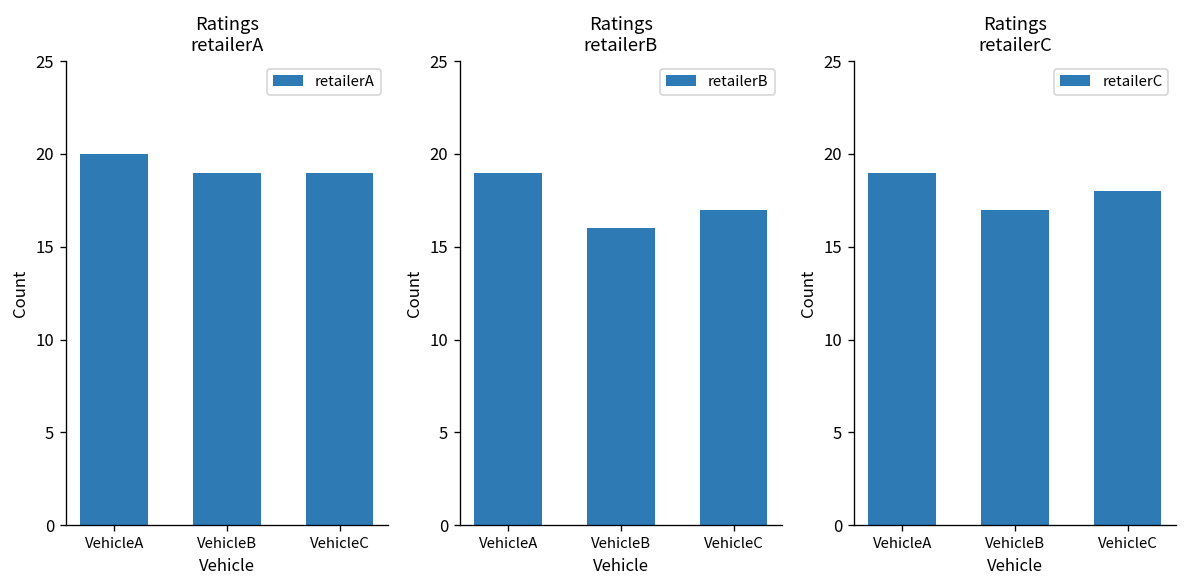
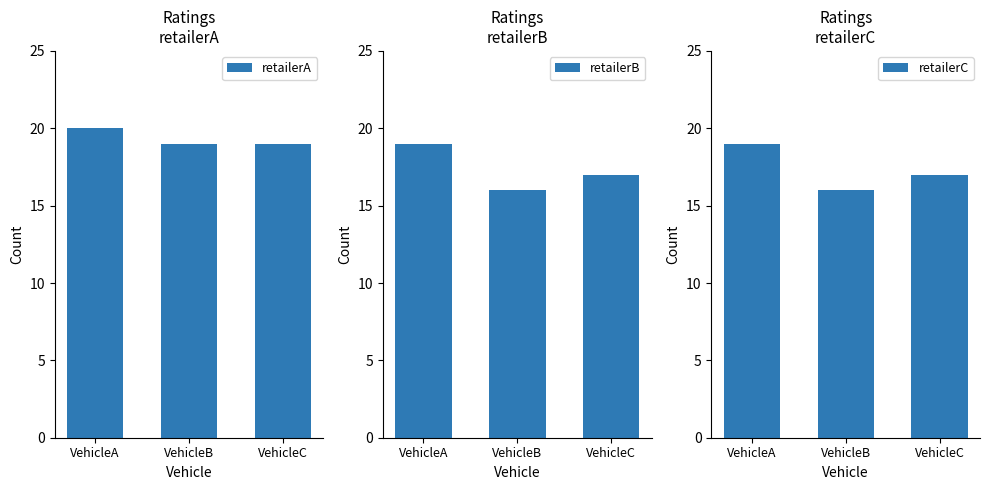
  {
    "Ratings retailerA": {
      "VehicleA": 20.0,
      "VehicleB": 19.0,
      "VehicleC": 19.0
    },
    "Ratings retailerB": {
      "VehicleA": 19.0,
      "VehicleB": 16.0,
      "VehicleC": 17.0
    },
    "Ratings retailerC": {
      "VehicleA": 19,
-     "VehicleB": 17,
-     "VehicleC": 18
+     "VehicleB": 16,
+     "VehicleC": 17
    }
  }
